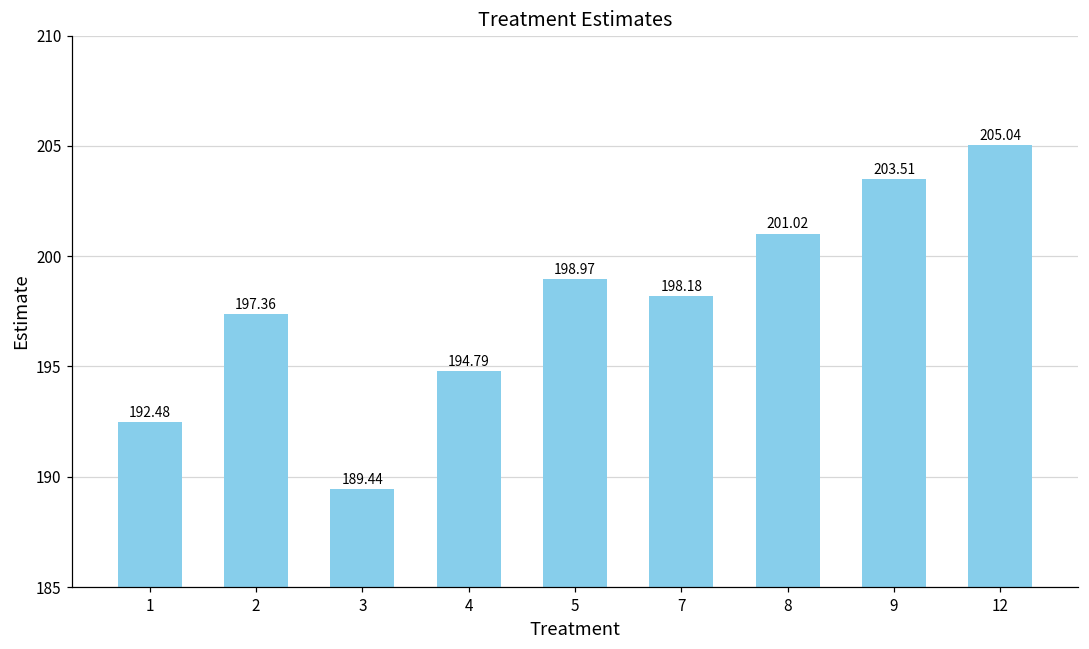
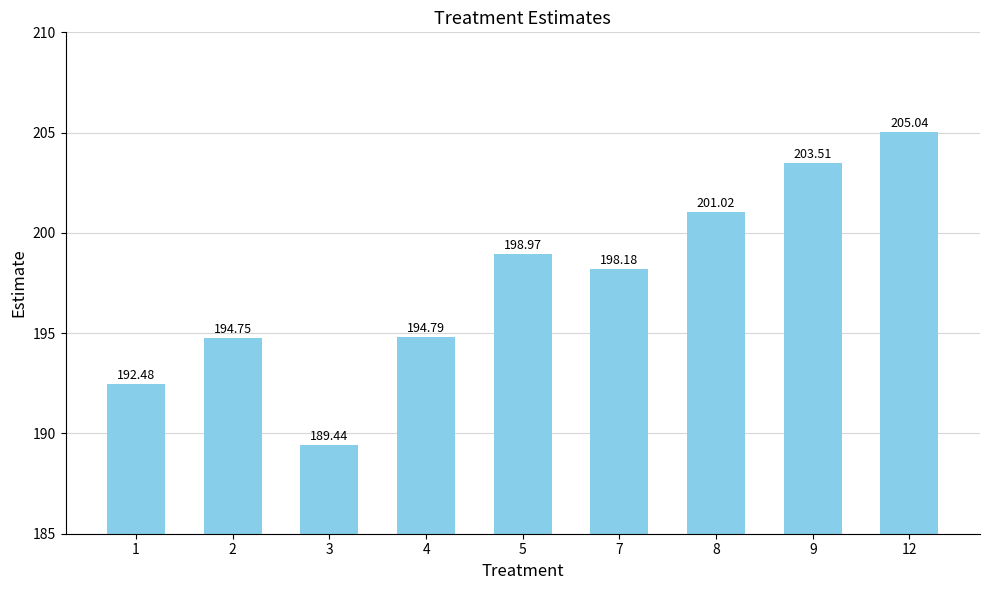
  {
    "1": 192.48,
-   "2": 197.36,
+   "2": 194.75,
    "3": 189.44,
    "4": 194.79,
    "5": 198.97,
    "7": 198.18,
    "8": 201.02,
    "9": 203.51,
    "12": 205.04
  }
